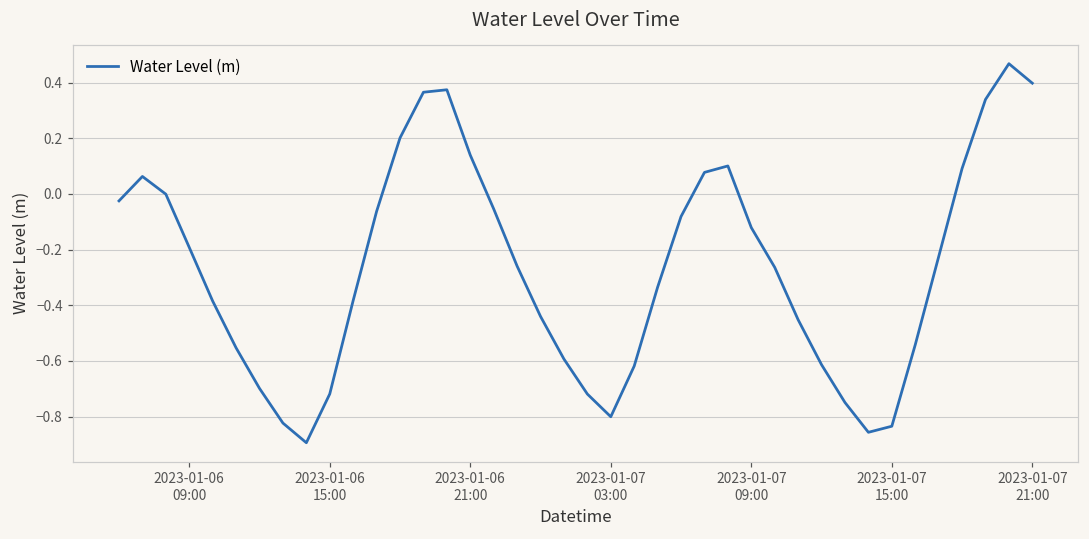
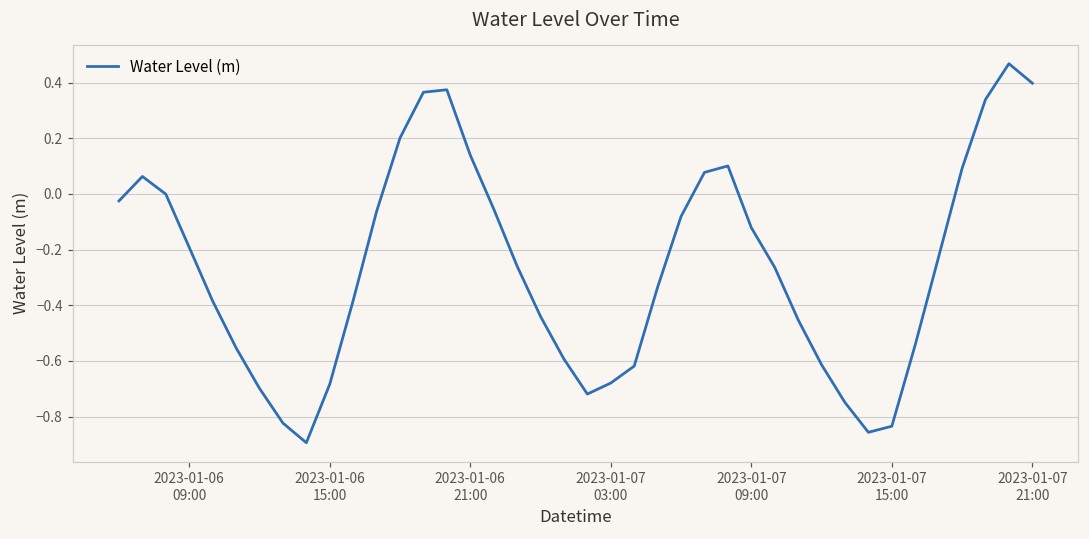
  {
    "2023-01-06 09:00": -0.19,
-   "2023-01-06 15:00": -0.72,
+   "2023-01-06 15:00": -0.68,
    "2023-01-06 21:00": 0.14,
-   "2023-01-07 03:00": -0.80,
+   "2023-01-07 03:00": -0.68,
    "2023-01-07 09:00": -0.12,
    "2023-01-07 15:00": -0.83,
    "2023-01-07 21:00": 0.40
  }
